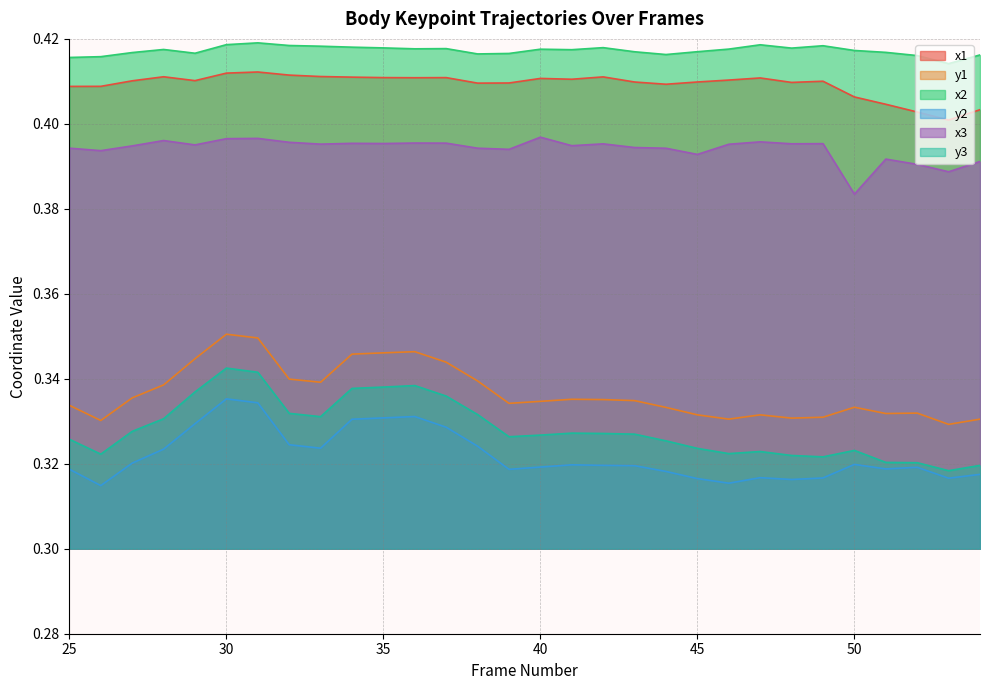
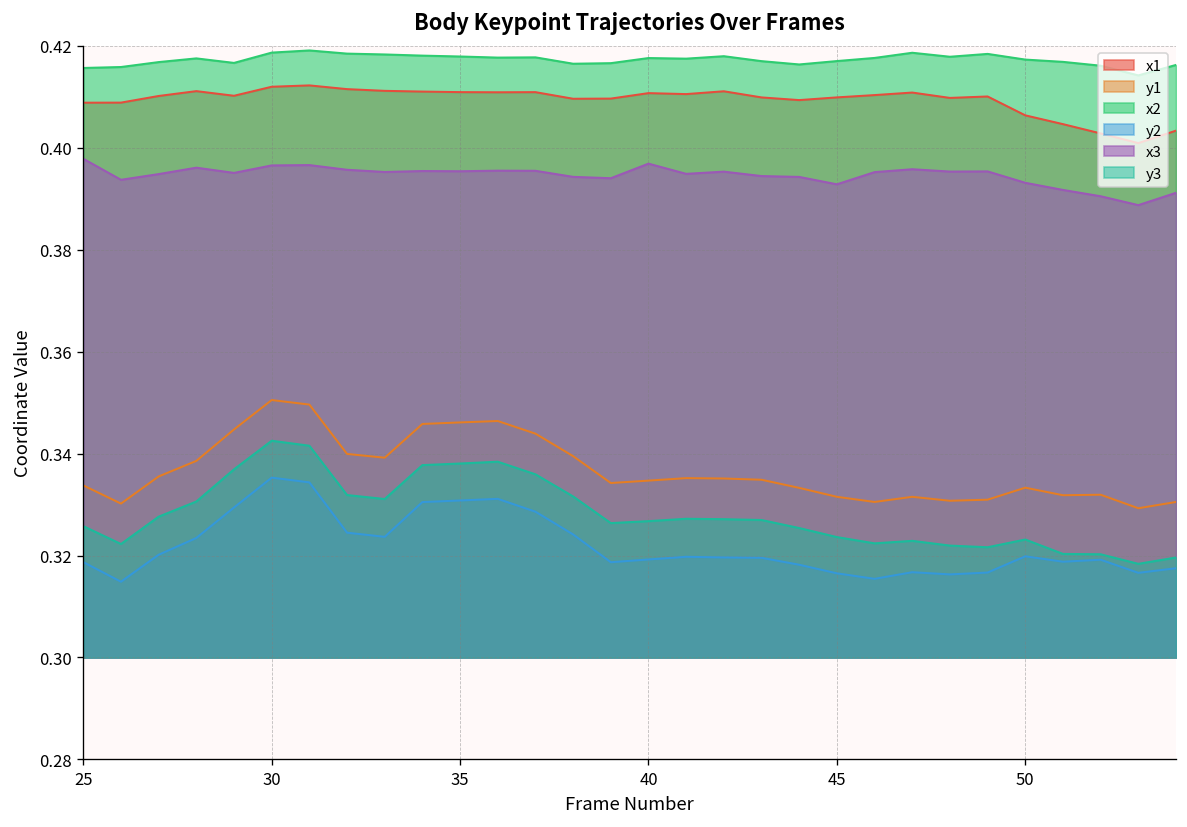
  {
    "x3": {
-     "25": 0.394,
+     "25": 0.398,
      "30": 0.397,
      "35": 0.395,
      "40": 0.397,
      "45": 0.393,
-     "50": 0.383
+     "50": 0.393
    }
  }
